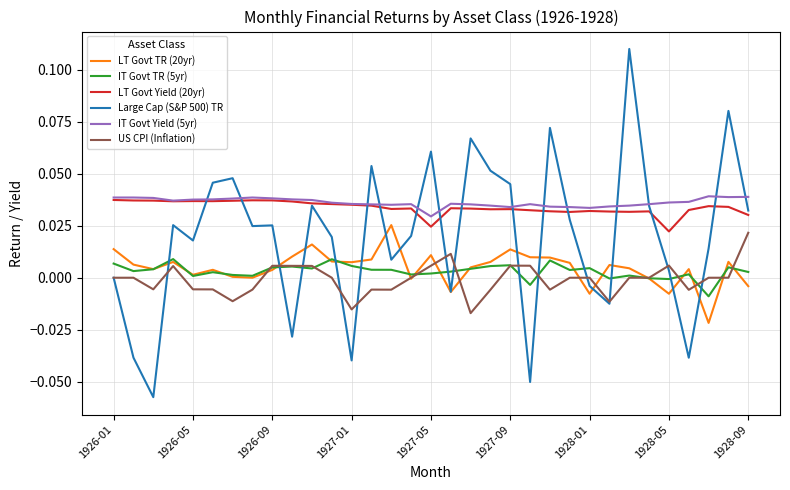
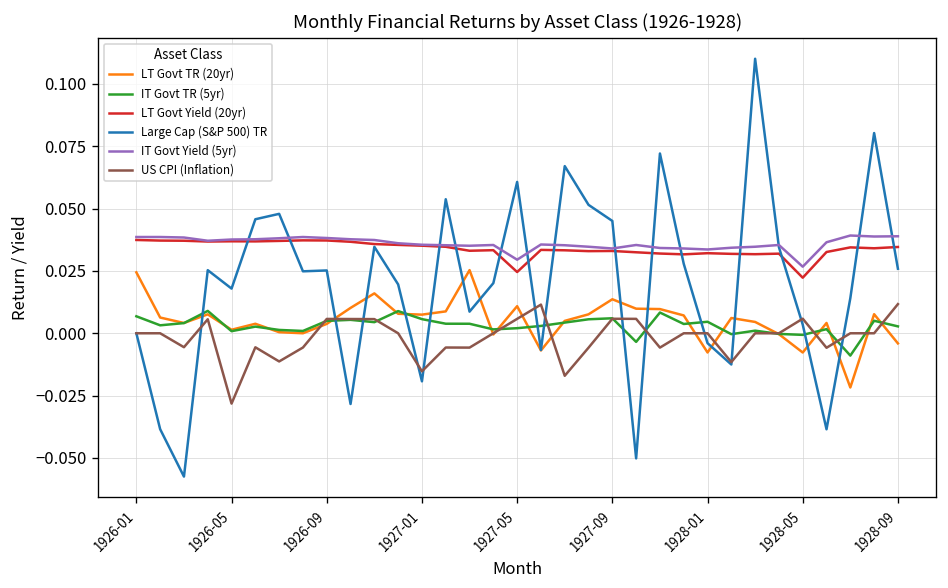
  {
    "LT Govt TR (20yr)": {
-     "1926-01": 0.014,
+     "1926-01": 0.024,
      "1927-01": 0.007,
      "1927-05": 0.011,
      "1927-09": 0.014,
      "1928-01": -0.008,
      "1928-05": -0.008,
      "1928-09": -0.004
    },
    "IT Govt TR (5yr)": {
      "1926-01": 0.007,
      "1927-01": 0.006,
      "1927-05": 0.002,
      "1928-01": 0.005,
      "1928-05": -0.001,
      "1928-09": 0.003
    },
    "LT Govt Yield (20yr)": {
      "1927-05": 0.025,
      "1928-01": 0.032,
      "1928-05": 0.022,
-     "1928-09": 0.030
+     "1928-09": 0.035
    },
    "Large Cap (S&P 500) TR": {
      "1926-05": 0.018,
      "1926-09": 0.025,
-     "1927-01": -0.040,
+     "1927-01": -0.019,
      "1927-05": 0.061,
      "1927-09": 0.045,
      "1928-01": -0.004,
      "1928-05": 0.003,
-     "1928-09": 0.032
+     "1928-09": 0.026
    },
    "IT Govt Yield (5yr)": {
      "1927-05": 0.030,
      "1928-01": 0.034,
-     "1928-05": 0.036,
+     "1928-05": 0.027,
      "1928-09": 0.039
    },
    "US CPI (Inflation)": {
-     "1926-05": -0.006,
+     "1926-05": -0.028,
      "1927-01": -0.015,
      "1927-05": 0.006,
      "1928-01": 0.000,
      "1928-05": 0.006,
-     "1928-09": 0.022
+     "1928-09": 0.012
    }
  }
